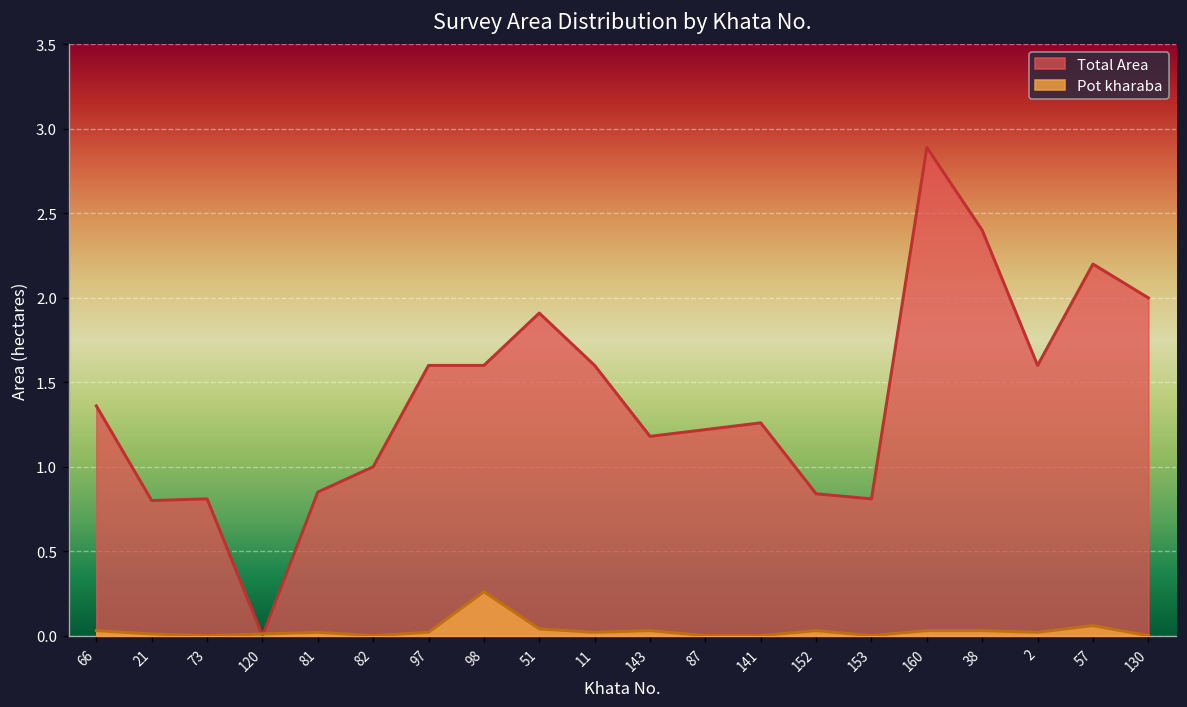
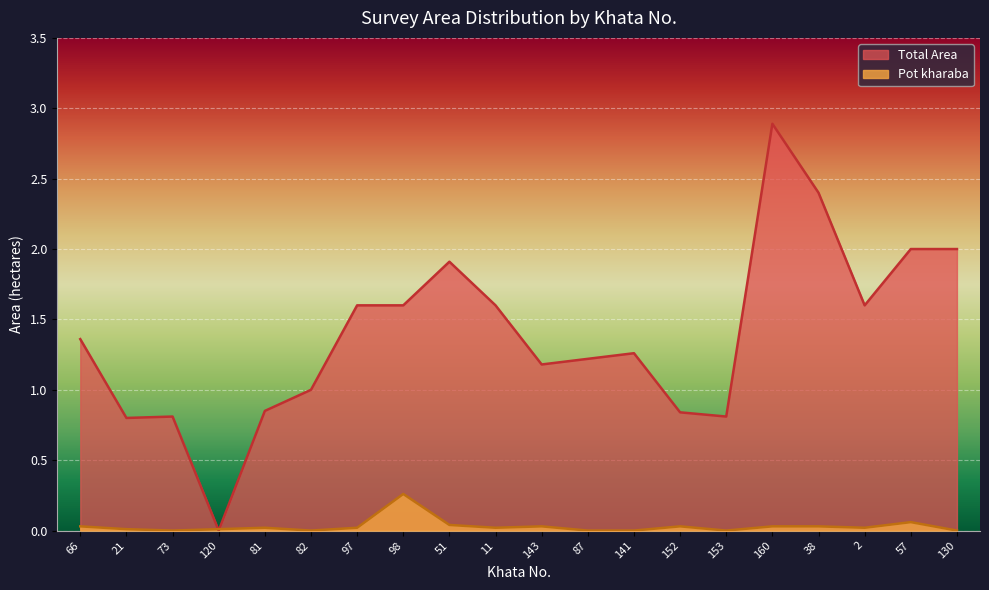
  {
    "Total Area": {
      "66": 1.36,
      "21": 0.8,
      "73": 0.8,
      "81": 0.85,
      "82": 1.0,
      "97": 1.6,
      "98": 1.6,
      "51": 1.9,
      "11": 1.6,
      "143": 1.18,
      "87": 1.22,
      "141": 1.26,
      "152": 0.84,
      "153": 0.8,
      "160": 2.9,
      "38": 2.4,
      "2": 1.6,
-     "57": 2.2,
+     "57": 2.0,
      "130": 2.0
    },
    "Pot kharaba": {
      "66": 0.03,
      "21": 0.0,
      "73": 0.0,
      "81": 0.02,
      "82": 0.0,
      "97": 0.02,
      "98": 0.26,
      "51": 0.04,
      "11": 0.02,
      "143": 0.03,
      "87": 0.0,
      "141": 0.0,
      "152": 0.03,
      "153": 0.0,
      "160": 0.03,
      "38": 0.03,
      "2": 0.02,
      "57": 0.06,
      "130": 0.0
    }
  }
